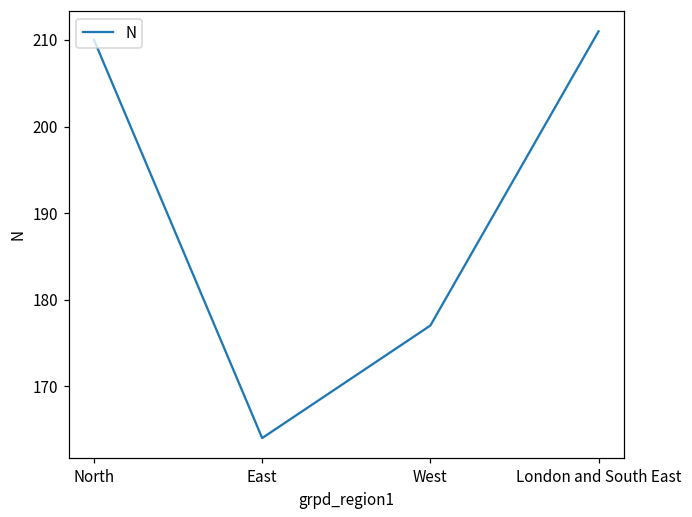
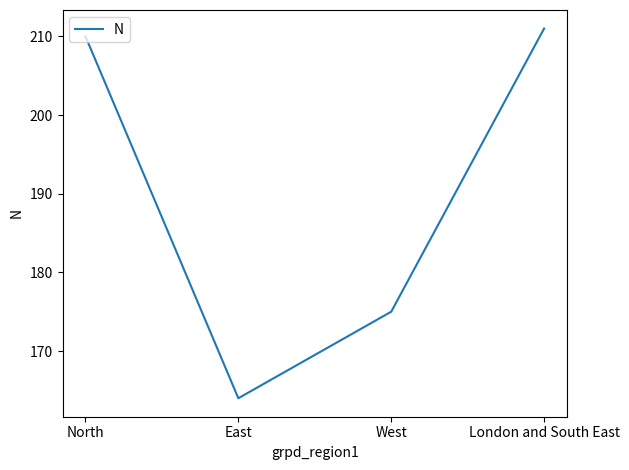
  {
    "East": 164,
-   "West": 177,
+   "West": 175,
    "London and South East": 211
  }
